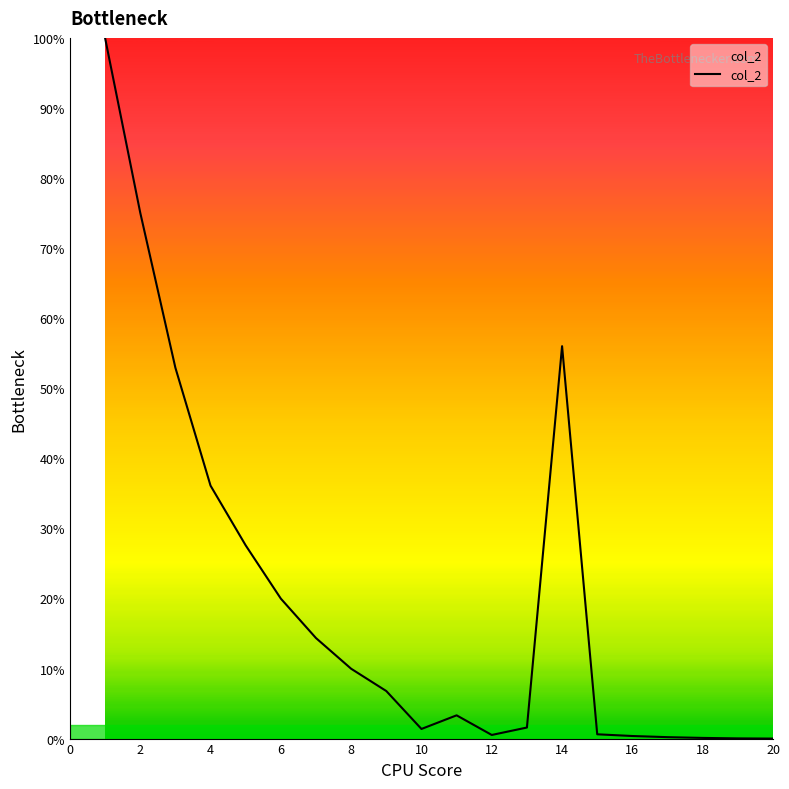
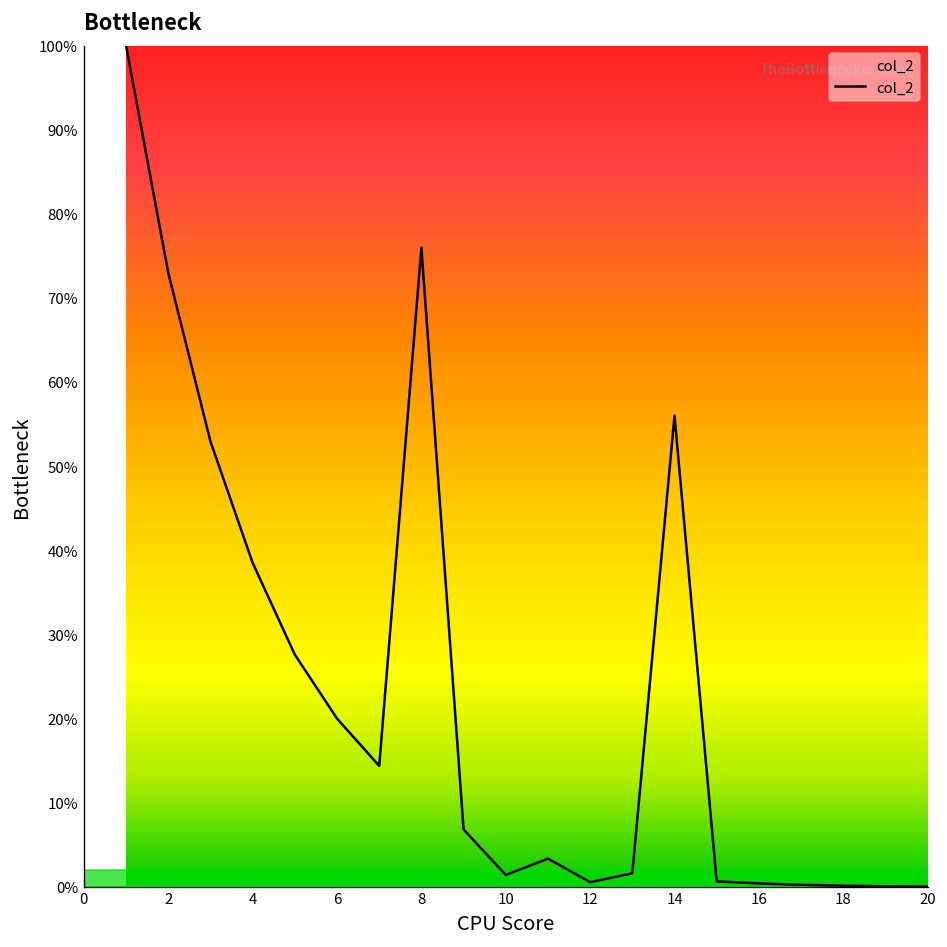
  {
-   "2": "75%",
-   "4": "36%",
+   "2": "73%",
+   "4": "38%",
    "6": "20%",
-   "8": "10%",
+   "8": "76%",
    "14": "56%"
  }
